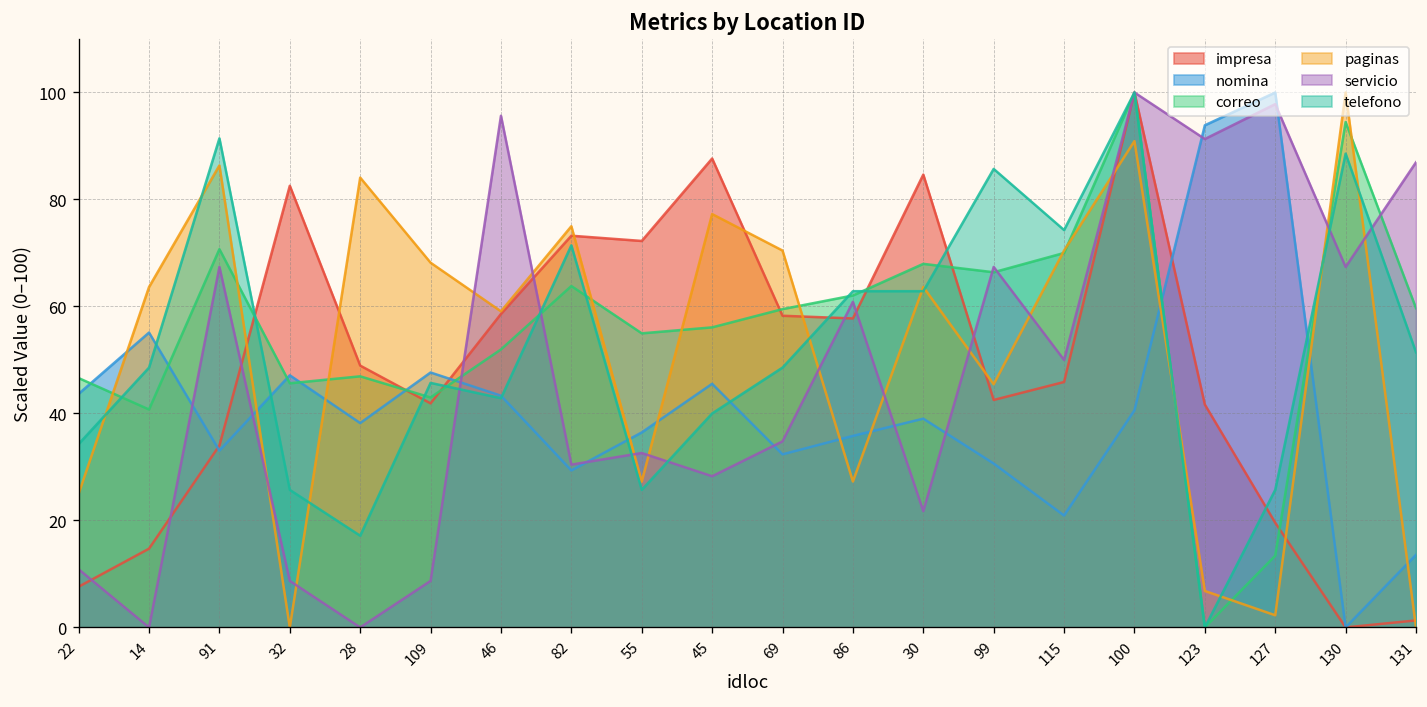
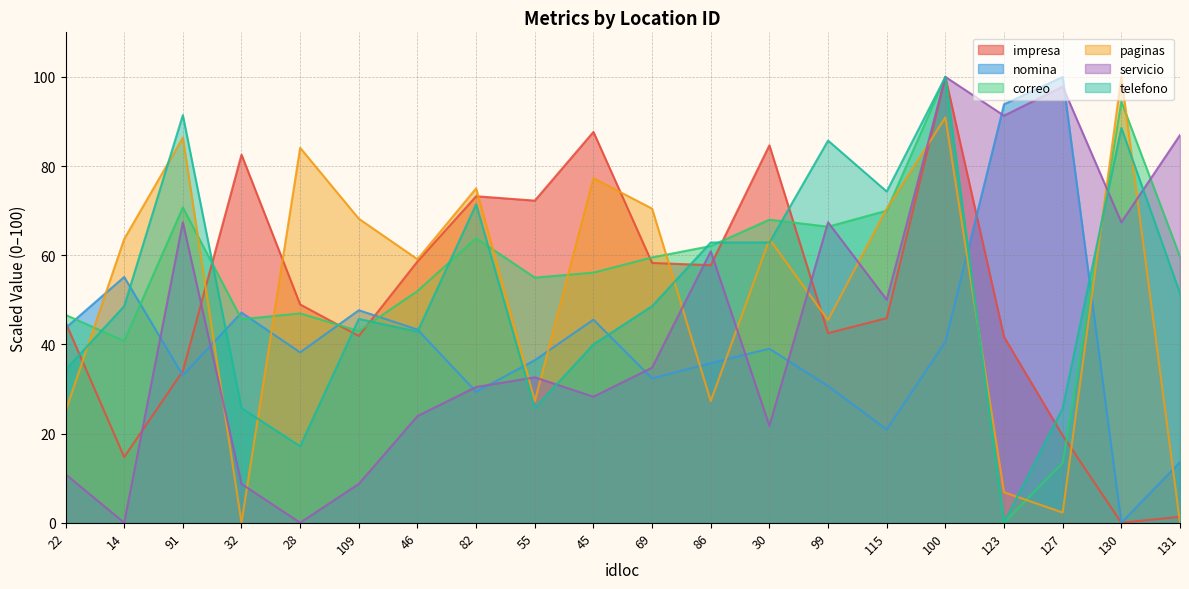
  {
    "impresa": {
-     "22": 8,
+     "22": 45,
      "14": 15,
      "91": 34,
      "32": 83,
      "28": 49,
      "109": 42,
      "82": 73,
      "55": 72,
      "45": 88,
      "69": 58,
      "86": 58,
      "30": 85,
      "99": 43,
      "115": 46,
      "123": 42,
      "127": 20,
      "131": 1
    },
    "paginas": {
      "22": 25,
      "14": 64,
      "91": 86,
      "32": 0,
      "28": 84,
      "109": 68,
      "82": 75,
      "55": 27,
      "45": 77,
      "69": 70,
      "86": 27,
      "30": 64,
      "99": 45,
      "100": 91,
      "123": 7,
      "127": 2,
      "131": 0
    },
    "servicio": {
      "22": 11,
      "14": 0,
      "91": 67,
      "32": 9,
      "28": 0,
      "109": 9,
-     "46": 96,
+     "46": 24,
      "82": 30,
      "55": 33,
      "45": 28,
      "69": 35,
      "86": 61,
      "30": 22,
      "99": 67,
      "115": 50,
      "123": 91,
      "130": 67,
      "131": 87
    }
  }
